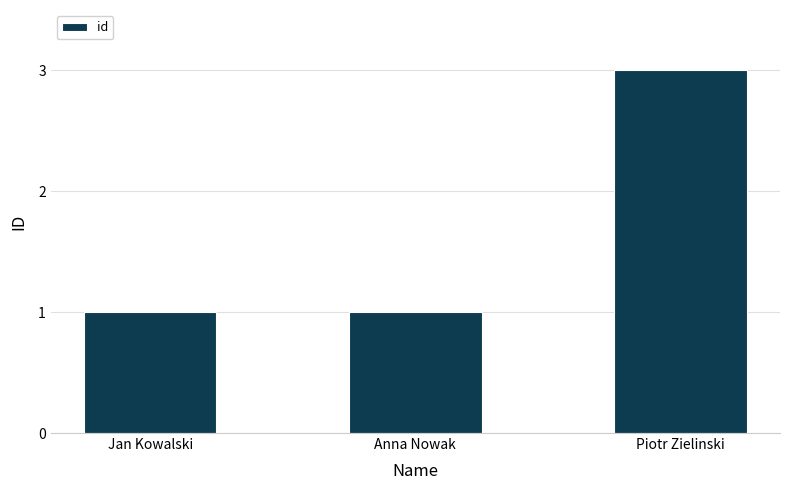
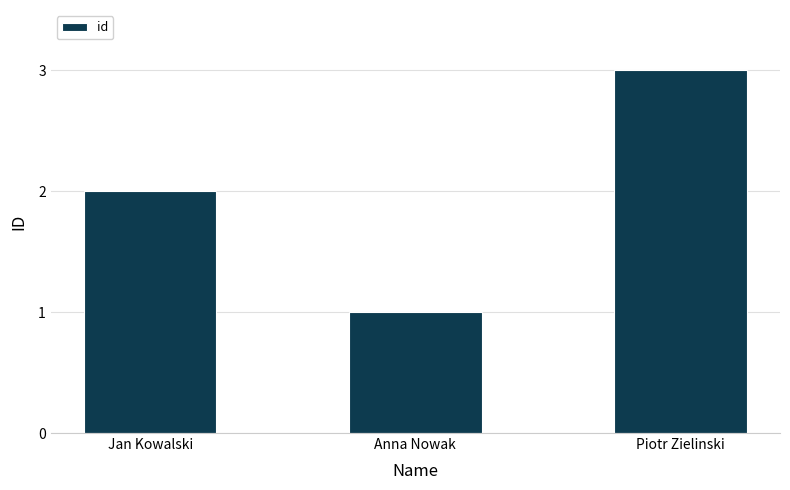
  {
-   "Jan Kowalski": 1,
+   "Jan Kowalski": 2,
    "Anna Nowak": 1,
    "Piotr Zielinski": 3
  }
